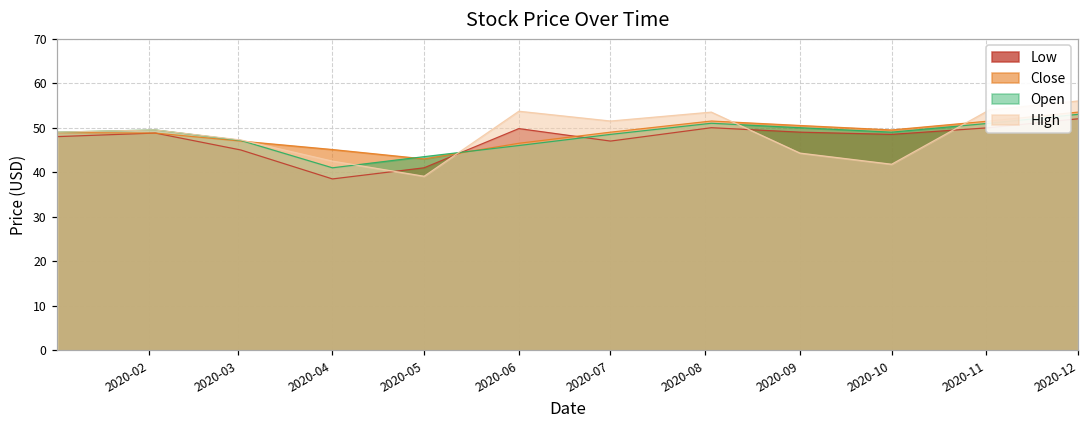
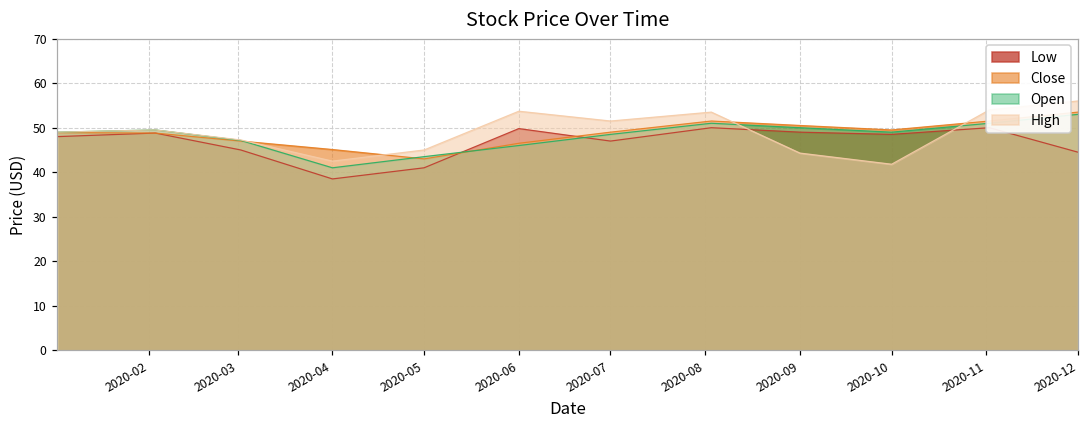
  {
    "Low": {
      "2020-04": 39,
      "2020-05": 41,
      "2020-06": 50,
      "2020-07": 47,
      "2020-09": 49,
-     "2020-12": 52
+     "2020-12": 45
    },
    "Close": {
      "2020-04": 45
    },
    "Open": {
      "2020-04": 41
    },
    "High": {
      "2020-04": 43,
-     "2020-05": 39,
+     "2020-05": 45,
      "2020-06": 54,
      "2020-07": 52,
      "2020-09": 44,
      "2020-10": 42,
      "2020-12": 56
    }
  }
